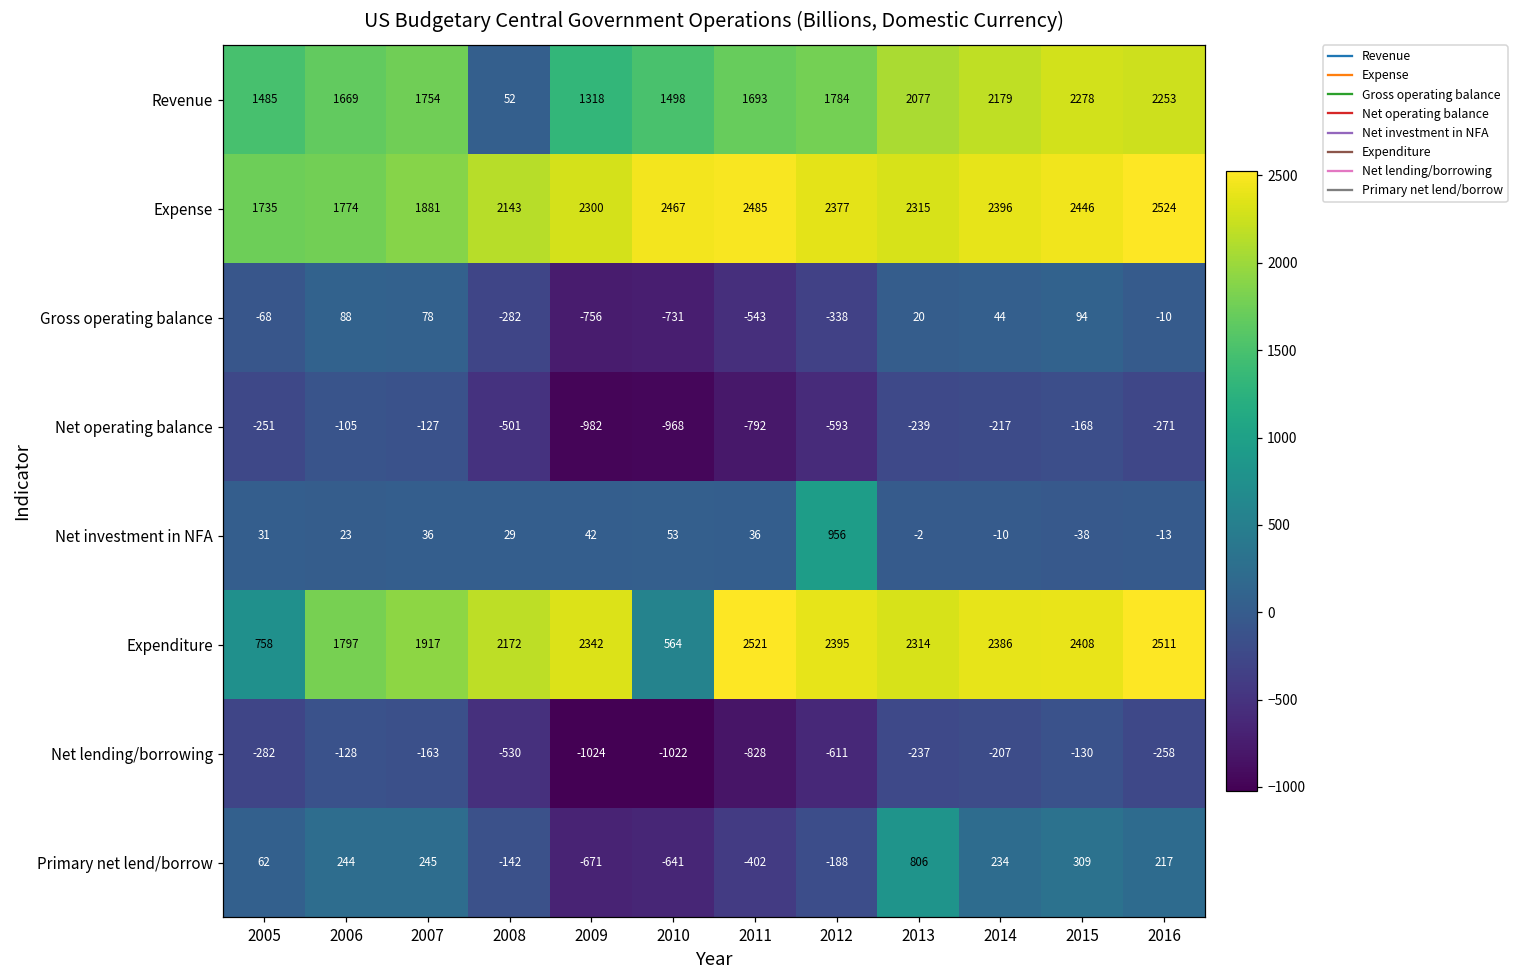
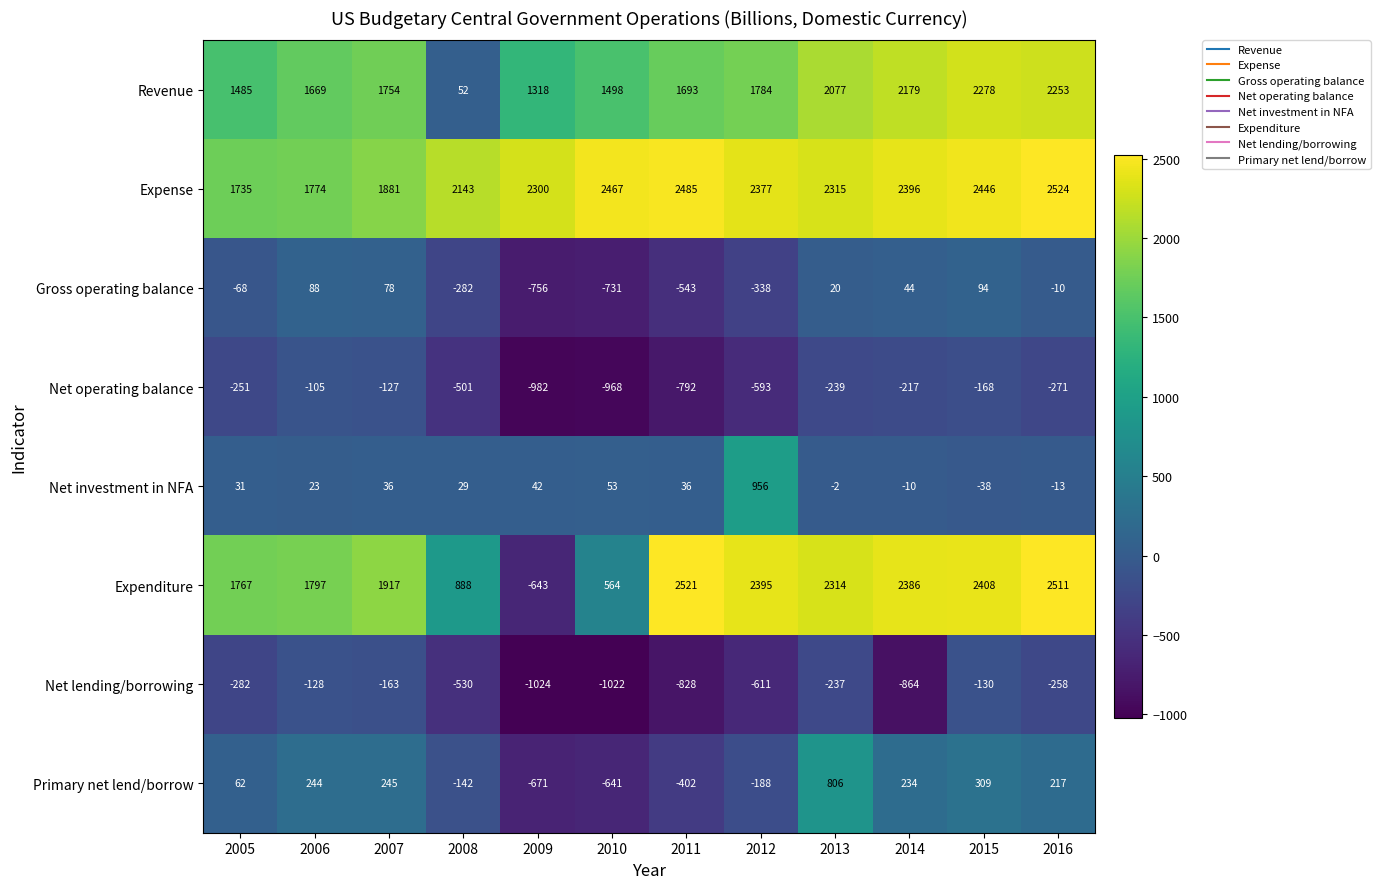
  {
    "Revenue": {
      "2005": 1485,
      "2006": 1669,
      "2007": 1754,
      "2008": 52,
      "2009": 1318,
      "2010": 1498,
      "2011": 1693,
      "2012": 1784,
      "2013": 2077,
      "2014": 2179,
      "2015": 2278,
      "2016": 2253
    },
    "Expense": {
      "2005": 1735,
      "2006": 1774,
      "2007": 1881,
      "2008": 2143,
      "2009": 2300,
      "2010": 2467,
      "2011": 2485,
      "2012": 2377,
      "2013": 2315,
      "2014": 2396,
      "2015": 2446,
      "2016": 2524
    },
    "Gross operating balance": {
      "2005": -68,
      "2006": 88,
      "2007": 78,
      "2008": -282,
      "2009": -756,
      "2010": -731,
      "2011": -543,
      "2012": -338,
      "2013": 20,
      "2014": 44,
      "2015": 94,
      "2016": -10
    },
    "Net operating balance": {
      "2005": -251,
      "2006": -105,
      "2007": -127,
      "2008": -501,
      "2009": -982,
      "2010": -968,
      "2011": -792,
      "2012": -593,
      "2013": -239,
      "2014": -217,
      "2015": -168,
      "2016": -271
    },
    "Net investment in NFA": {
      "2005": 31,
      "2006": 23,
      "2007": 36,
      "2008": 29,
      "2009": 42,
      "2010": 53,
      "2011": 36,
      "2012": 956,
      "2013": -2,
      "2014": -10,
      "2015": -38,
      "2016": -13
    },
    "Expenditure": {
-     "2005": 758,
+     "2005": 1767,
      "2006": 1797,
      "2007": 1917,
-     "2008": 2172,
-     "2009": 2342,
+     "2008": 888,
+     "2009": -643,
      "2010": 564,
      "2011": 2521,
      "2012": 2395,
      "2013": 2314,
      "2014": 2386,
      "2015": 2408,
      "2016": 2511
    },
    "Net lending/borrowing": {
      "2005": -282,
      "2006": -128,
      "2007": -163,
      "2008": -530,
      "2009": -1024,
      "2010": -1022,
      "2011": -828,
      "2012": -611,
      "2013": -237,
-     "2014": -207,
+     "2014": -864,
      "2015": -130,
      "2016": -258
    },
    "Primary net lend/borrow": {
      "2005": 62,
      "2006": 244,
      "2007": 245,
      "2008": -142,
      "2009": -671,
      "2010": -641,
      "2011": -402,
      "2012": -188,
      "2013": 806,
      "2014": 234,
      "2015": 309,
      "2016": 217
    }
  }
